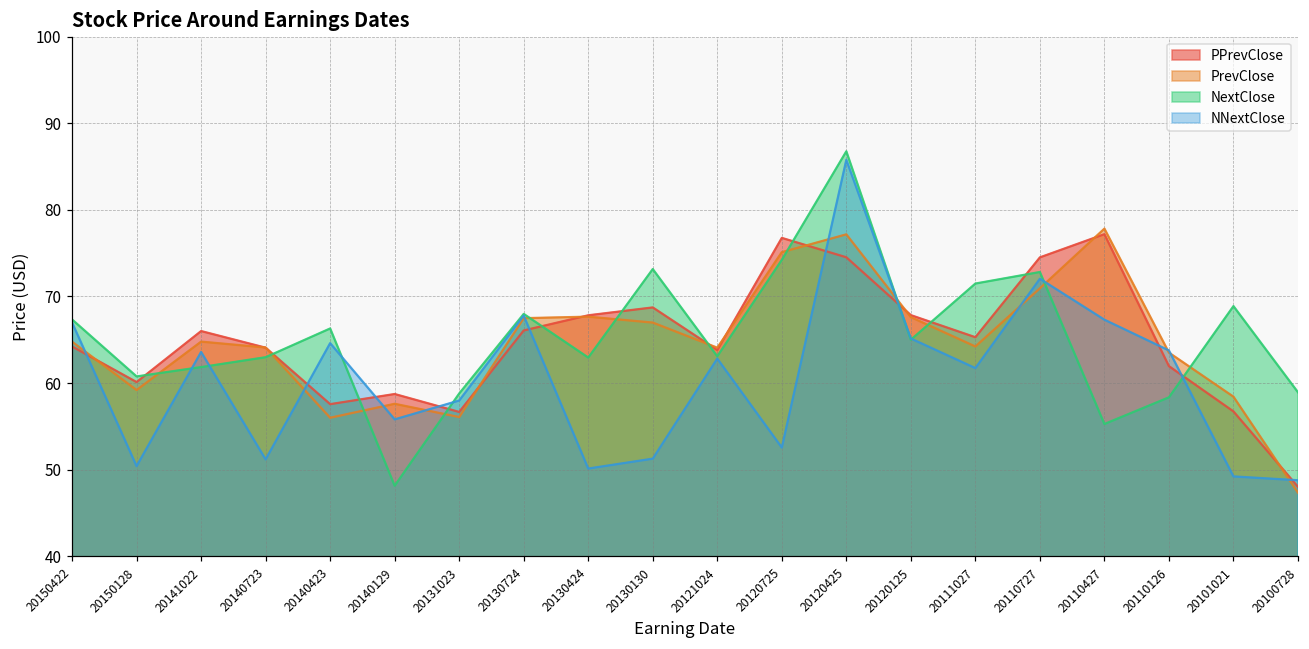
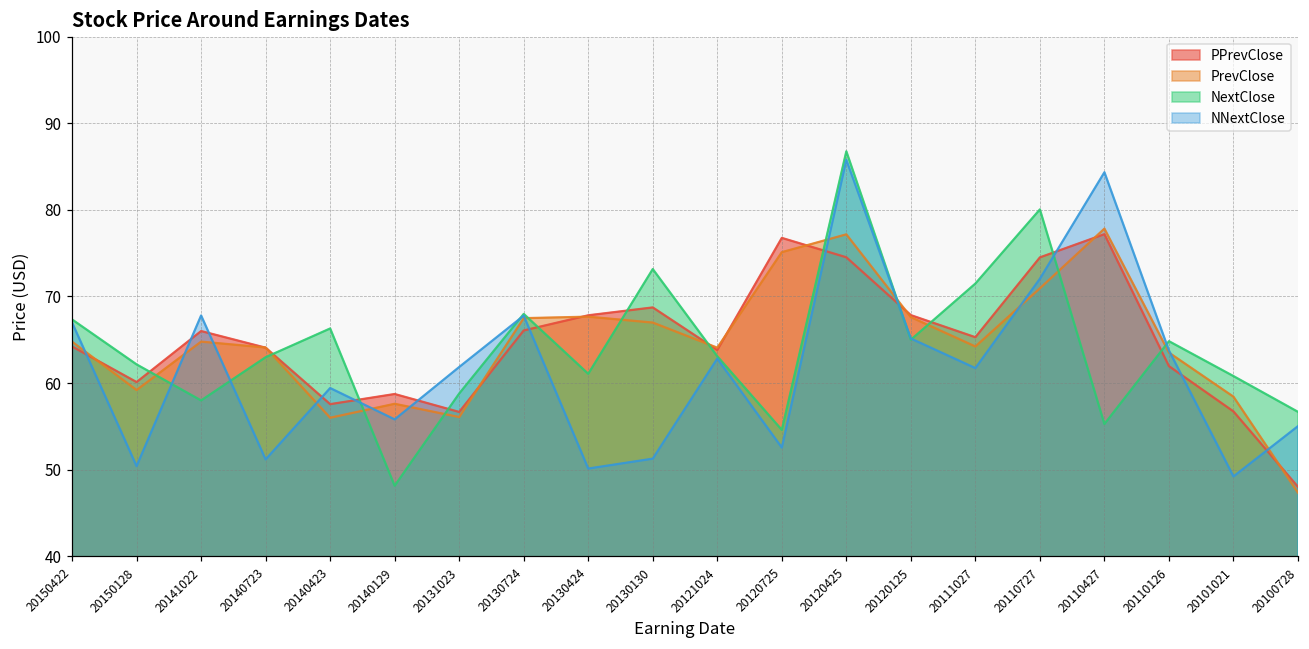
  {
    "NextClose": {
      "20150422": 67,
-     "20150128": 61,
-     "20141022": 62,
+     "20150128": 62,
+     "20141022": 58,
      "20140723": 63,
      "20140423": 66,
      "20140129": 48,
      "20131023": 59,
-     "20130424": 63,
+     "20130424": 61,
      "20130130": 73,
-     "20120725": 74,
+     "20120725": 55,
      "20120425": 87,
      "20111027": 71,
-     "20110727": 73,
+     "20110727": 80,
      "20110427": 55,
-     "20110126": 58,
-     "20101021": 69,
-     "20100728": 59
+     "20110126": 65,
+     "20101021": 61,
+     "20100728": 57
    },
    "NNextClose": {
      "20150422": 67,
      "20150128": 50,
-     "20141022": 64,
+     "20141022": 68,
      "20140723": 51,
-     "20140423": 65,
+     "20140423": 59,
      "20140129": 56,
-     "20131023": 58,
+     "20131023": 62,
      "20130424": 50,
      "20130130": 51,
      "20120725": 53,
      "20120425": 86,
      "20111027": 62,
      "20110727": 72,
-     "20110427": 67,
+     "20110427": 84,
      "20101021": 49,
-     "20100728": 49
+     "20100728": 55
    }
  }
